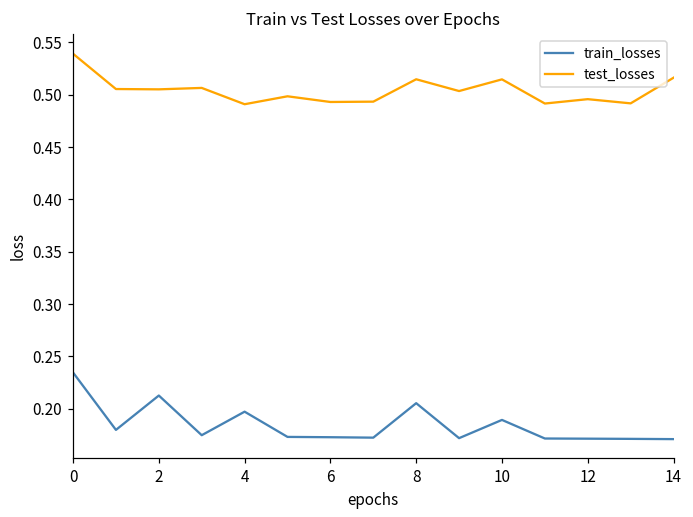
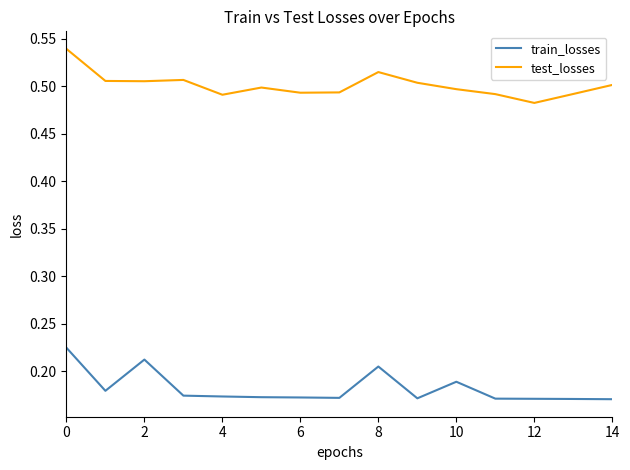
  {
    "train_losses": {
-     "0": 0.235,
+     "0": 0.225,
      "2": 0.21,
-     "4": 0.20,
+     "4": 0.17,
      "6": 0.17,
      "8": 0.21,
      "10": 0.19,
      "12": 0.17,
      "14": 0.17
    },
    "test_losses": {
      "0": 0.54,
      "2": 0.51,
      "4": 0.49,
      "6": 0.49,
      "8": 0.51,
-     "10": 0.51,
-     "12": 0.50,
-     "14": 0.52
+     "10": 0.50,
+     "12": 0.48,
+     "14": 0.50
    }
  }
